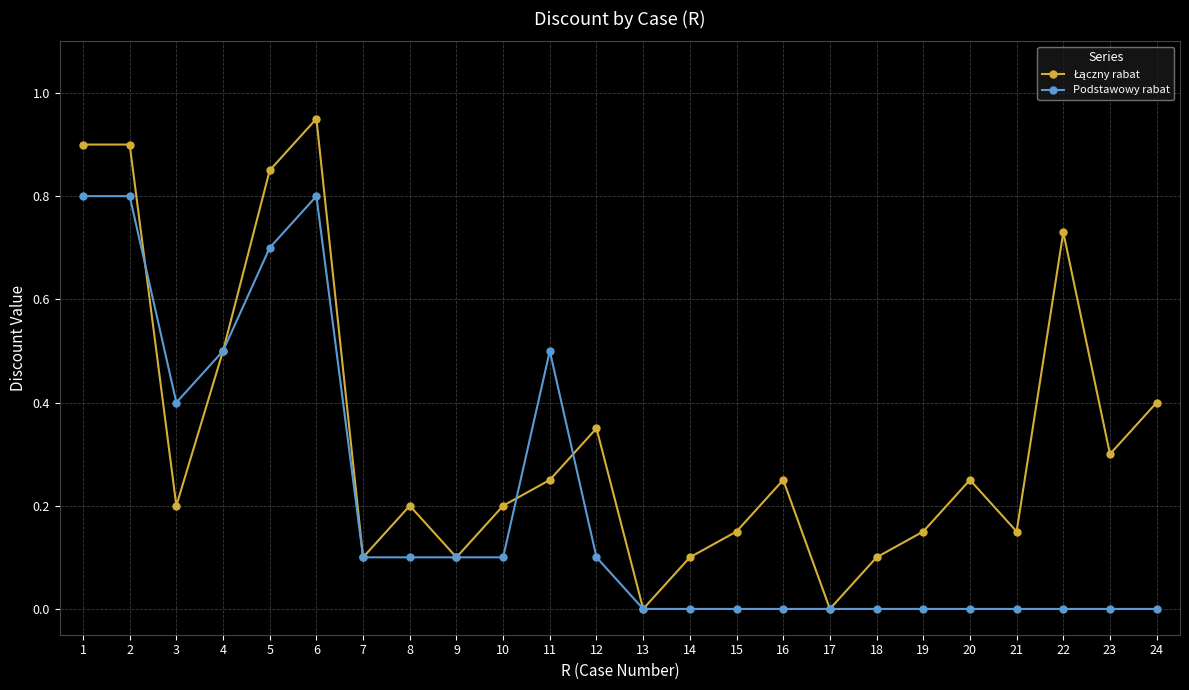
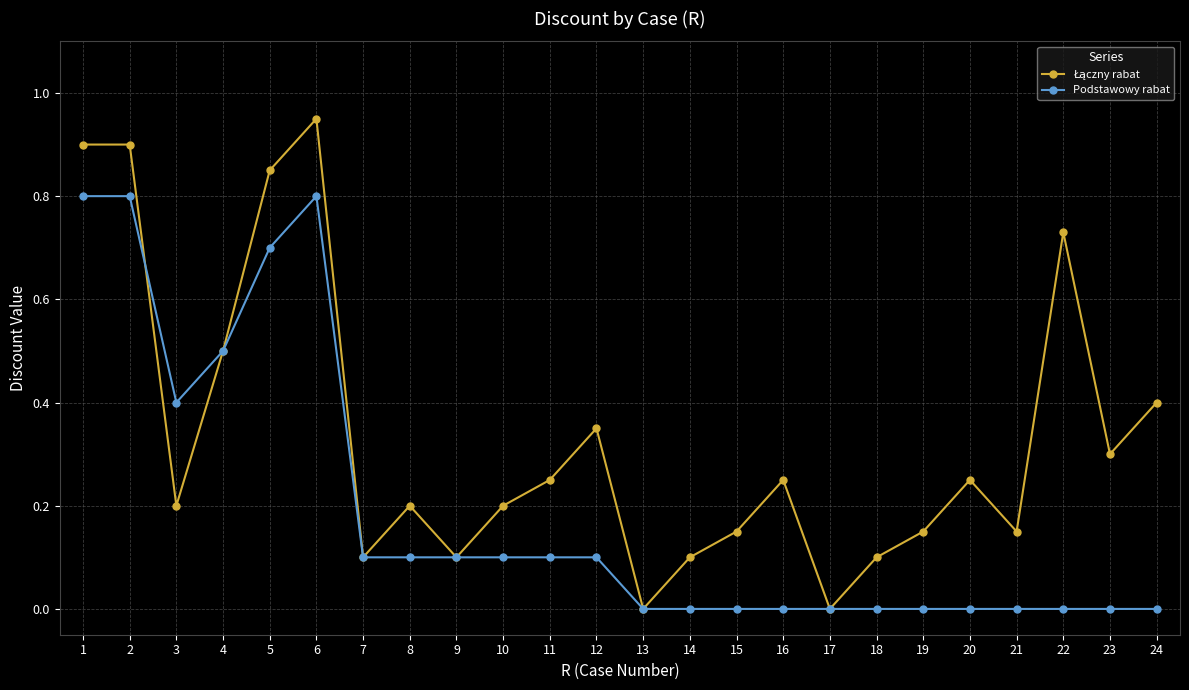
  {
    "Łączny rabat": {
      "1": 0.9,
      "2": 0.9,
      "3": 0.2,
      "5": 0.85,
      "6": 0.95,
      "8": 0.2,
      "10": 0.2,
      "11": 0.25,
      "12": 0.35,
      "14": 0.1,
      "15": 0.15,
      "16": 0.25,
      "18": 0.1,
      "19": 0.15,
      "20": 0.25,
      "21": 0.15,
      "22": 0.73,
      "23": 0.3,
      "24": 0.4
    },
    "Podstawowy rabat": {
      "1": 0.8,
      "2": 0.8,
      "3": 0.4,
      "5": 0.7,
      "6": 0.8,
      "8": 0.1,
      "10": 0.1,
-     "11": 0.5,
+     "11": 0.1,
      "12": 0.1,
      "14": 0.0,
      "15": 0.0,
      "16": 0.0,
      "18": 0.0,
      "19": 0.0,
      "20": 0.0,
      "21": 0.0,
      "22": 0.0,
      "23": 0.0,
      "24": 0.0
    }
  }
